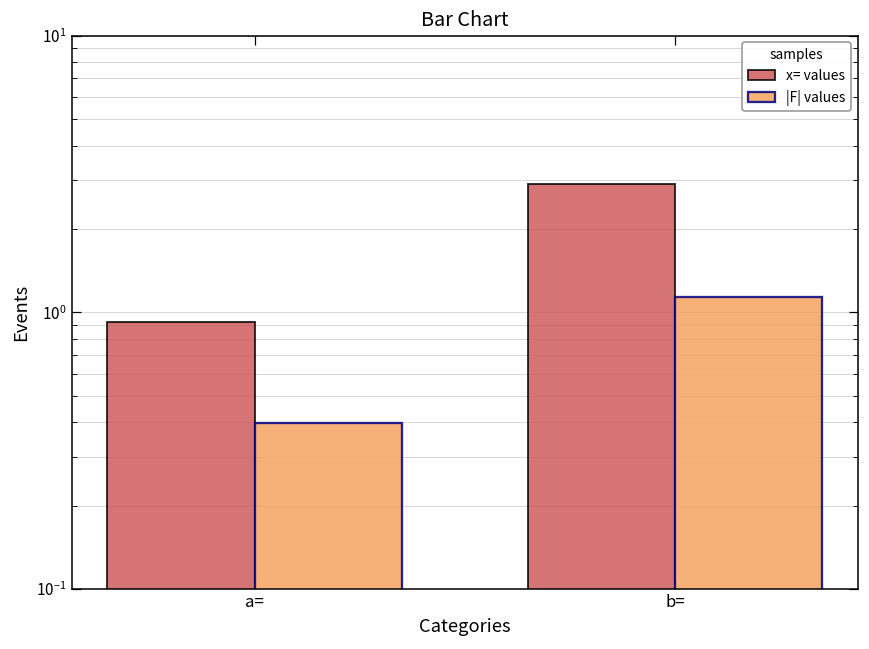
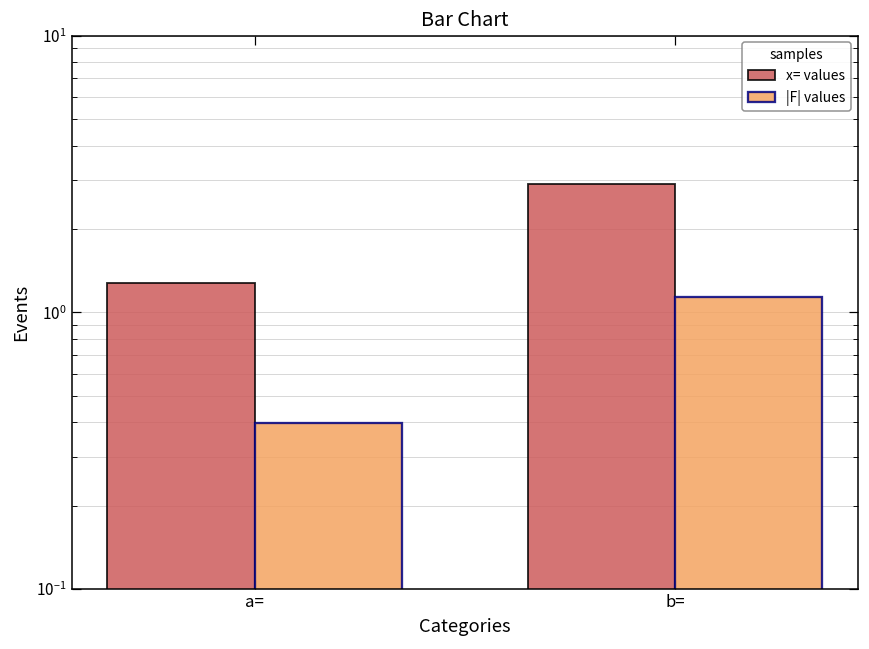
  {
    "x= values": {
-     "a=": 0.92,
+     "a=": 1.3,
      "b=": 2.9
    },
    "|F| values": {
      "a=": 0.40,
      "b=": 1.1
    }
  }
